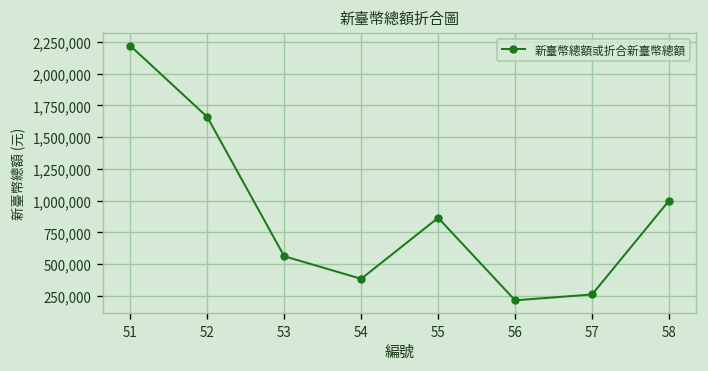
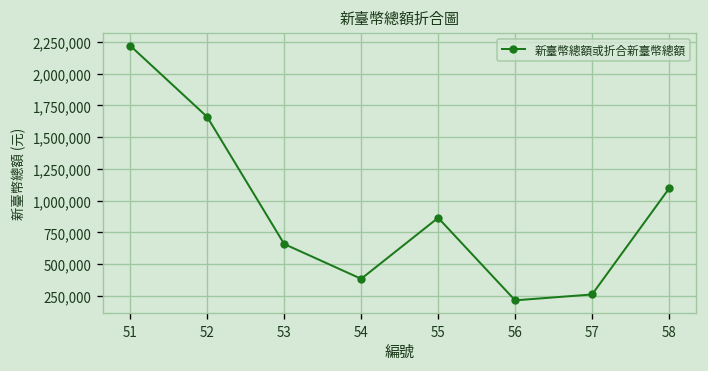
  {
    "51": "2,220,000",
    "52": "1,660,000",
-   "53": "560,000",
+   "53": "660,000",
    "54": "380,000",
    "55": "870,000",
    "56": "220,000",
    "57": "260,000",
-   "58": "1,000,000"
+   "58": "1,100,000"
  }
